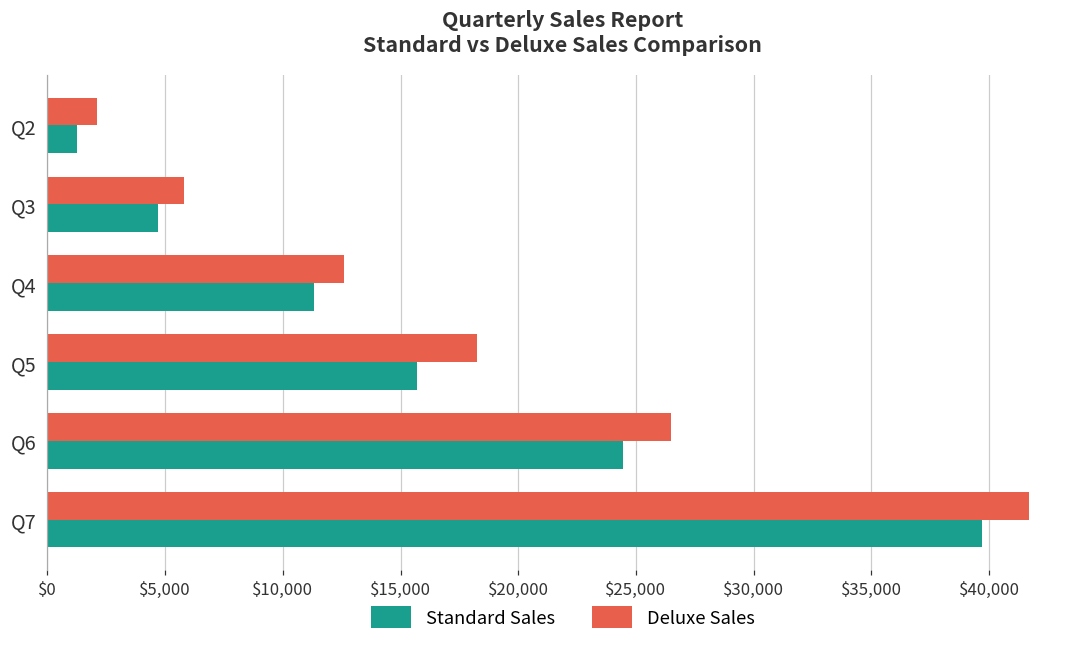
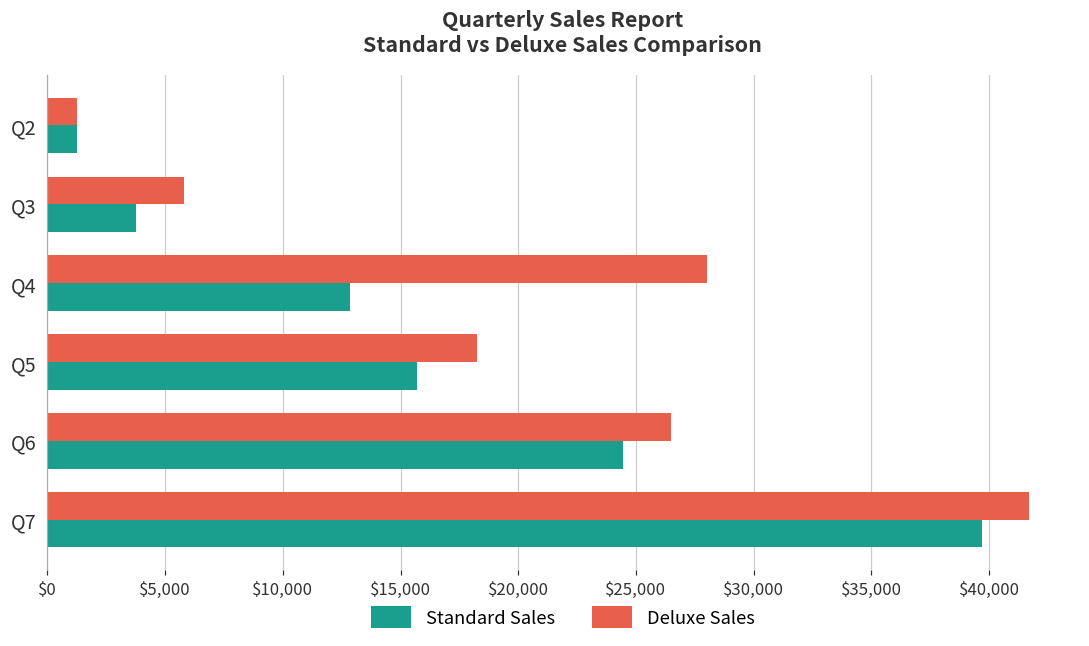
  {
    "Standard Sales": {
      "Q2": "$1,300",
-     "Q3": "$4,700",
-     "Q4": "$11,300",
+     "Q3": "$3,800",
+     "Q4": "$12,800",
      "Q5": "$15,700",
      "Q6": "$24,400",
      "Q7": "$39,700"
    },
    "Deluxe Sales": {
-     "Q2": "$2,100",
+     "Q2": "$1,300",
      "Q3": "$5,800",
-     "Q4": "$12,600",
+     "Q4": "$28,000",
      "Q5": "$18,200",
      "Q6": "$26,500",
      "Q7": "$41,700"
    }
  }
